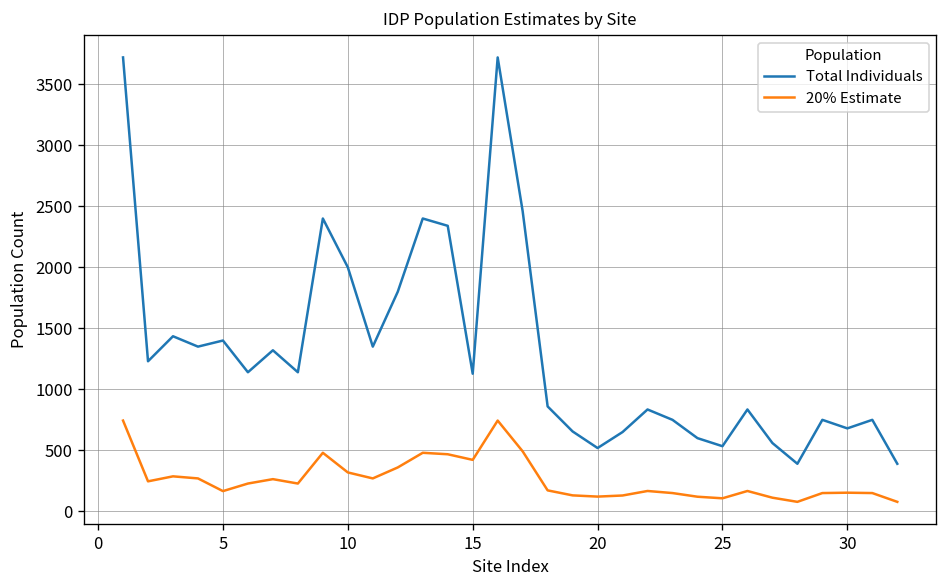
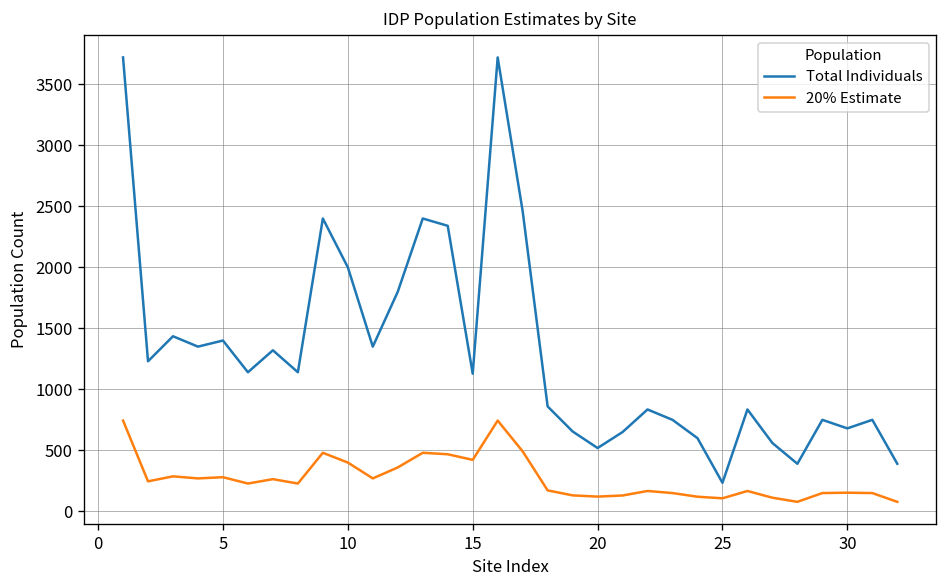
  {
    "Total Individuals": {
      "5": 1400,
      "10": 2000,
      "15": 1130,
      "20": 520,
-     "25": 530,
+     "25": 230,
      "30": 680
    },
    "20% Estimate": {
-     "5": 170,
-     "10": 320,
+     "5": 280,
+     "10": 400,
      "15": 420,
      "20": 120,
      "25": 110,
      "30": 150
    }
  }
